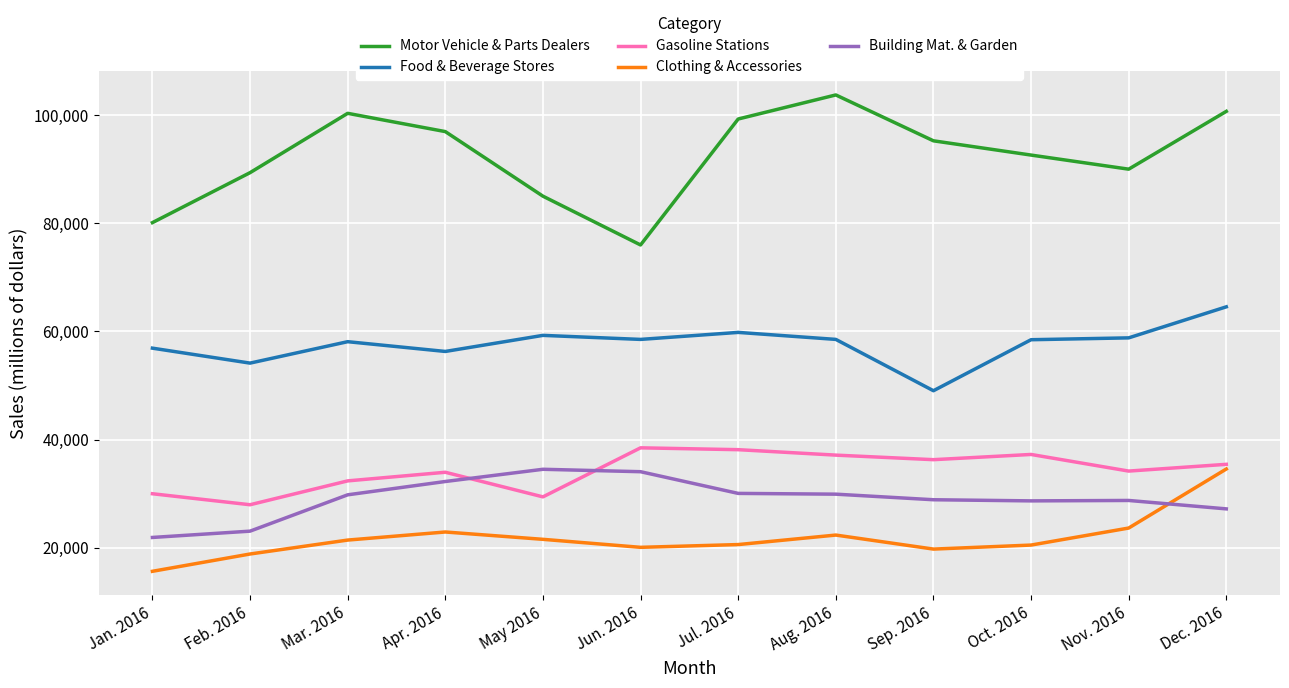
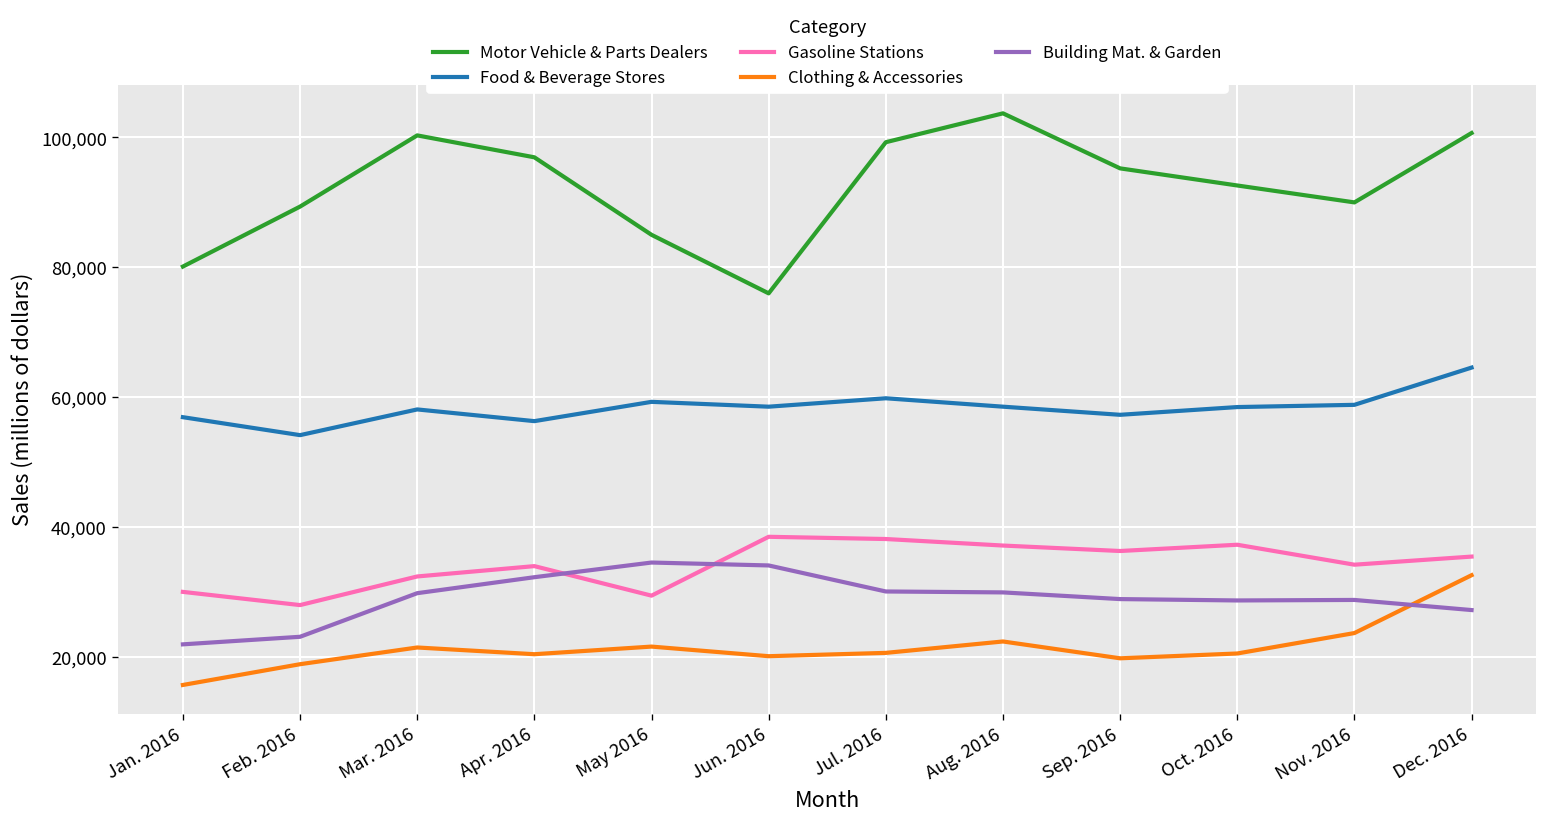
  {
    "Motor Vehicle & Parts Dealers": {
      "Jan. 2016": "80,000",
      "Feb. 2016": "89,000",
      "Mar. 2016": "100,000",
      "Apr. 2016": "97,000",
      "May 2016": "85,000",
      "Jun. 2016": "76,000",
      "Jul. 2016": "99,000",
      "Aug. 2016": "104,000",
      "Sep. 2016": "95,000",
      "Oct. 2016": "93,000",
      "Nov. 2016": "90,000",
      "Dec. 2016": "101,000"
    },
    "Food & Beverage Stores": {
      "Jan. 2016": "57,000",
      "Feb. 2016": "54,000",
      "Mar. 2016": "58,000",
      "Apr. 2016": "56,000",
      "May 2016": "59,000",
      "Jun. 2016": "59,000",
      "Jul. 2016": "60,000",
      "Aug. 2016": "59,000",
-     "Sep. 2016": "49,000",
+     "Sep. 2016": "57,000",
      "Oct. 2016": "58,000",
      "Nov. 2016": "59,000",
      "Dec. 2016": "65,000"
    },
    "Gasoline Stations": {
      "Jan. 2016": "30,000",
      "Feb. 2016": "28,000",
      "Mar. 2016": "32,000",
      "Apr. 2016": "34,000",
      "May 2016": "29,000",
      "Jun. 2016": "38,000",
      "Jul. 2016": "38,000",
      "Aug. 2016": "37,000",
      "Sep. 2016": "36,000",
      "Oct. 2016": "37,000",
      "Nov. 2016": "34,000",
      "Dec. 2016": "35,000"
    },
    "Clothing & Accessories": {
      "Jan. 2016": "16,000",
      "Feb. 2016": "19,000",
      "Mar. 2016": "21,000",
-     "Apr. 2016": "23,000",
+     "Apr. 2016": "20,000",
      "May 2016": "22,000",
      "Jun. 2016": "20,000",
      "Jul. 2016": "21,000",
      "Aug. 2016": "22,000",
      "Sep. 2016": "20,000",
      "Oct. 2016": "21,000",
      "Nov. 2016": "24,000",
-     "Dec. 2016": "35,000"
+     "Dec. 2016": "33,000"
    },
    "Building Mat. & Garden": {
      "Jan. 2016": "22,000",
      "Feb. 2016": "23,000",
      "Mar. 2016": "30,000",
      "Apr. 2016": "32,000",
      "May 2016": "35,000",
      "Jun. 2016": "34,000",
      "Jul. 2016": "30,000",
      "Aug. 2016": "30,000",
      "Sep. 2016": "29,000",
      "Oct. 2016": "29,000",
      "Nov. 2016": "29,000",
      "Dec. 2016": "27,000"
    }
  }
